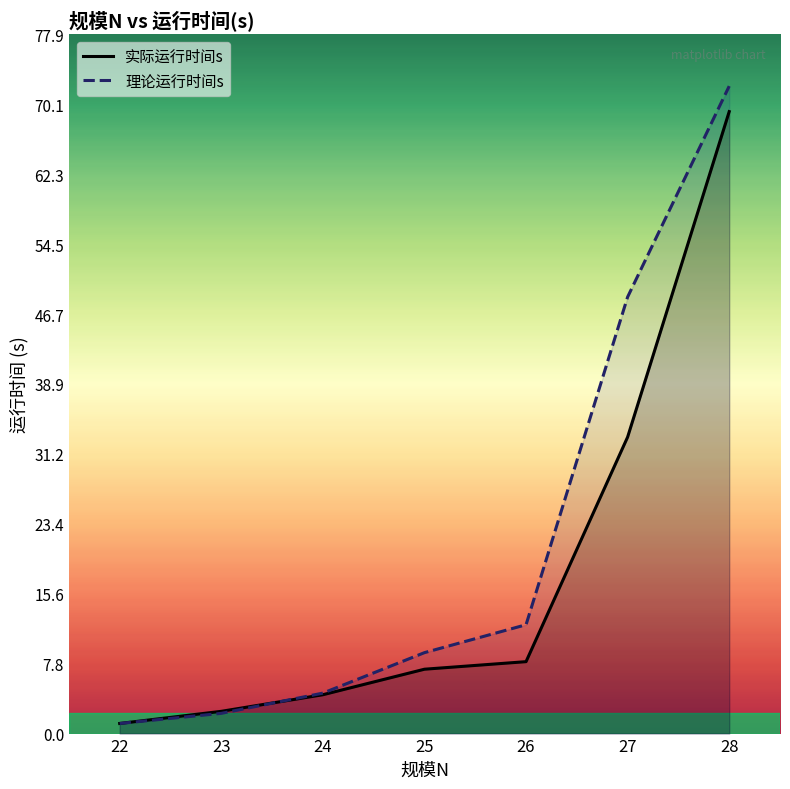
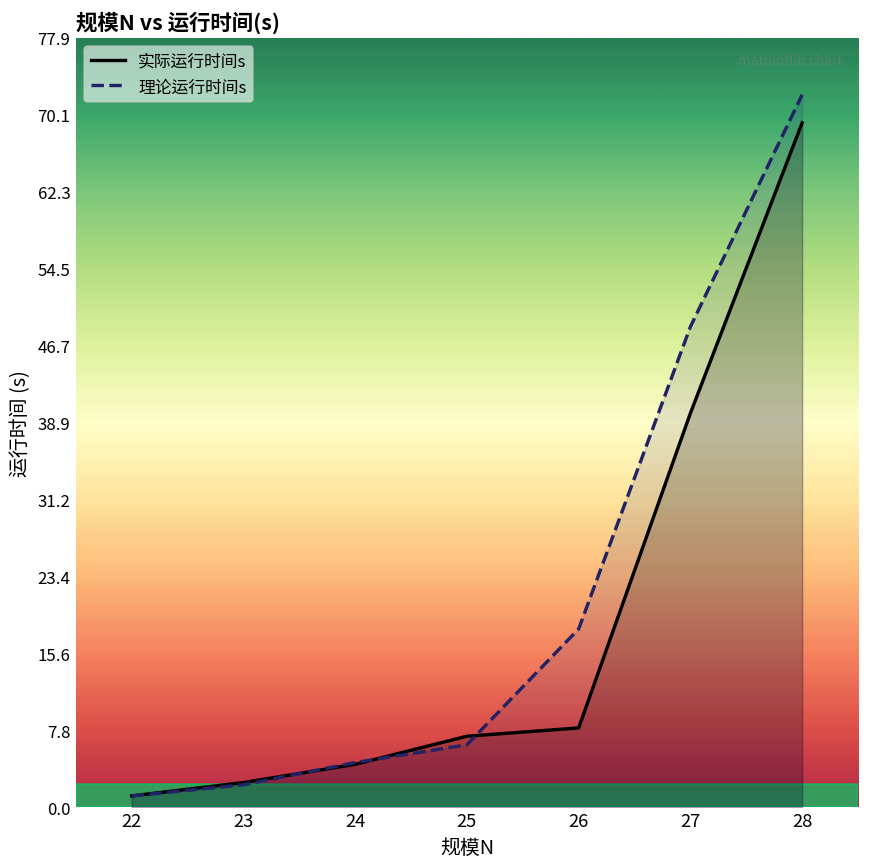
  {
    "实际运行时间s": {
      "25": 7,
      "26": 8,
-     "27": 33,
+     "27": 40,
      "28": 69
    },
    "理论运行时间s": {
-     "25": 9,
-     "26": 12,
+     "25": 6,
+     "26": 18,
      "27": 49,
      "28": 72
    }
  }
